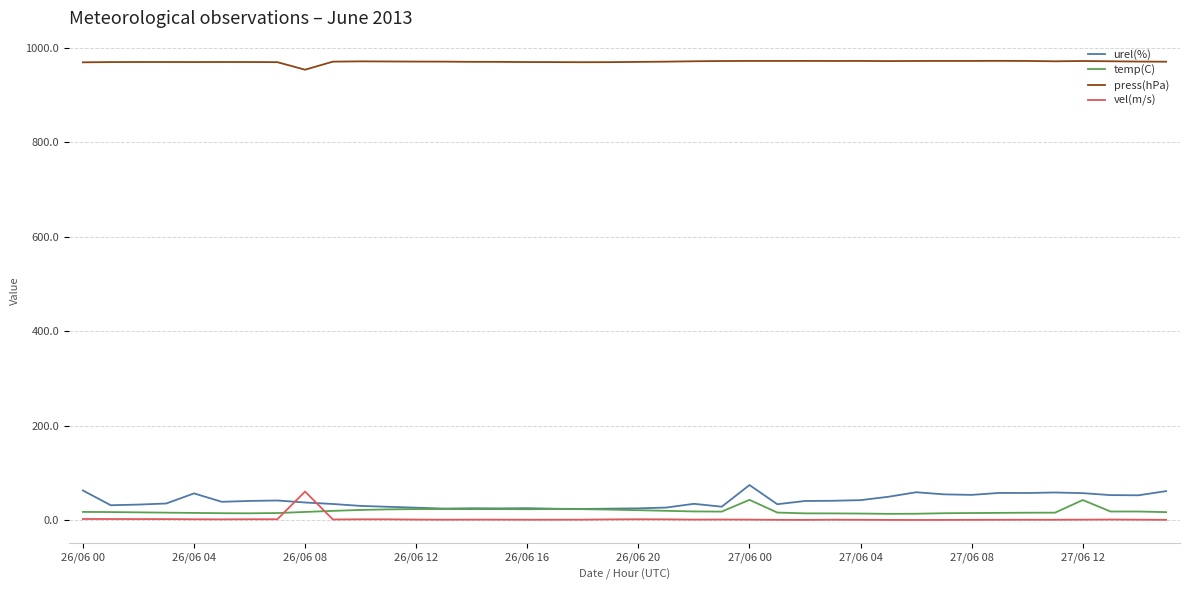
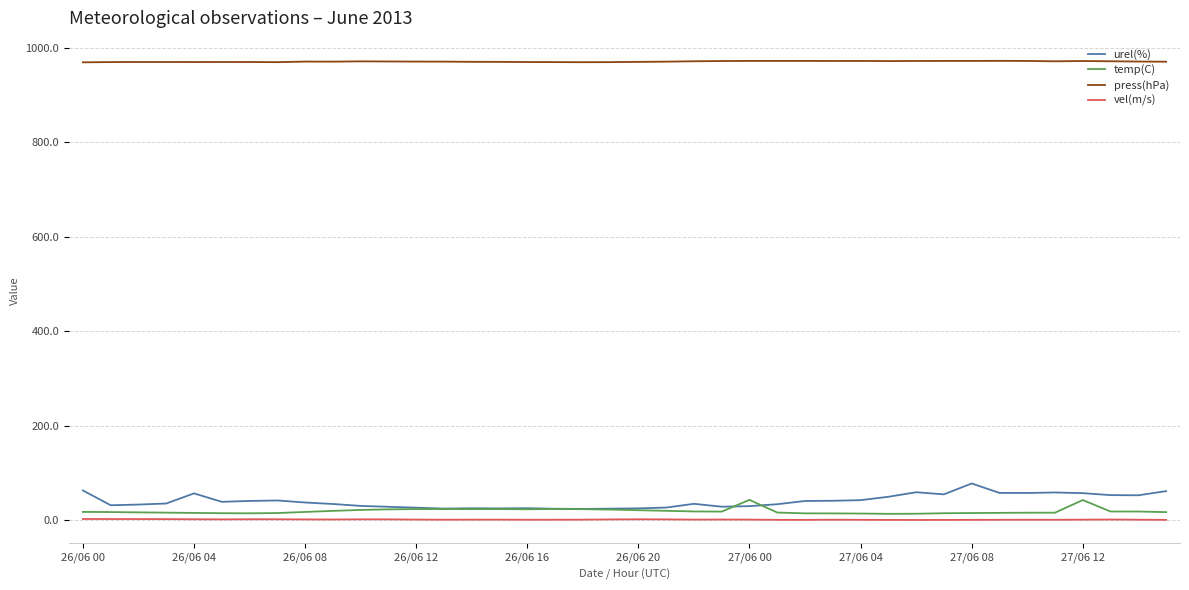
  {
    "urel(%)": {
      "26/06 00": 60,
      "26/06 04": 60,
      "26/06 08": 40,
-     "27/06 00": 70,
+     "27/06 00": 30,
      "27/06 04": 40,
-     "27/06 08": 50,
+     "27/06 08": 80,
      "27/06 12": 60
    },
    "temp(C)": {
      "26/06 00": 20,
      "26/06 04": 20,
      "26/06 08": 20,
      "27/06 00": 40,
      "27/06 04": 10,
      "27/06 08": 20,
      "27/06 12": 40
    },
    "press(hPa)": {
      "26/06 00": 970,
      "26/06 04": 970,
-     "26/06 08": 950,
+     "26/06 08": 970,
      "26/06 12": 970,
      "26/06 16": 970,
      "26/06 20": 970,
      "27/06 00": 970,
      "27/06 04": 970,
      "27/06 08": 970,
      "27/06 12": 970
    },
    "vel(m/s)": {
      "26/06 00": 0,
      "26/06 04": 0,
-     "26/06 08": 60,
+     "26/06 08": 0,
      "26/06 12": 0,
      "26/06 16": 0,
      "26/06 20": 0,
      "27/06 00": 0,
      "27/06 04": 0,
      "27/06 08": 0,
      "27/06 12": 0
    }
  }
